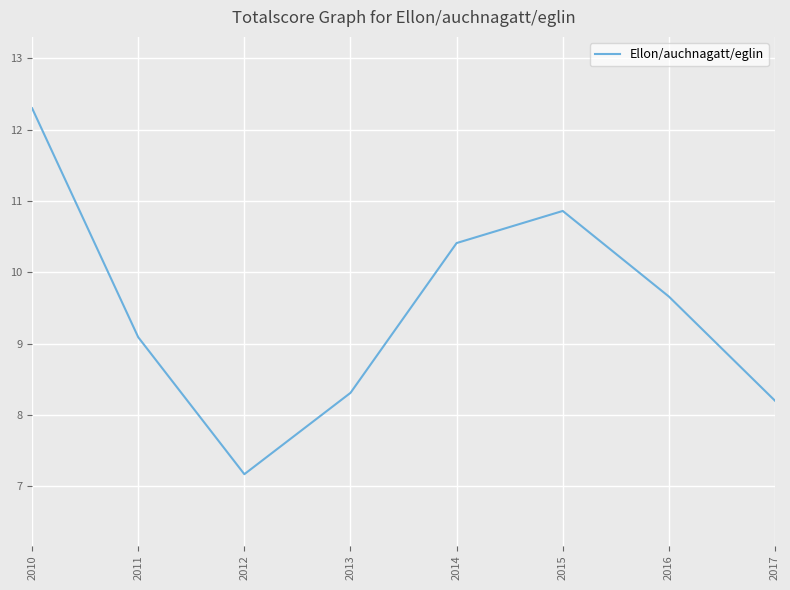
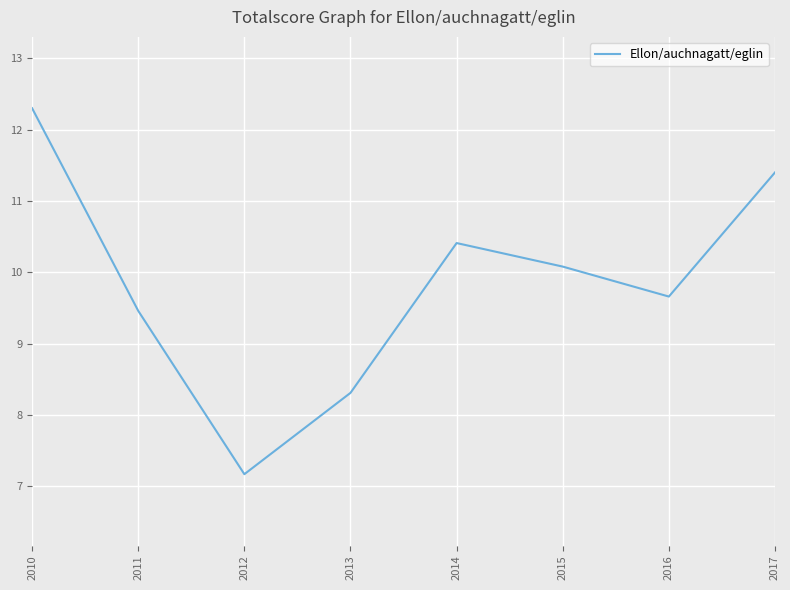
  {
    "2010": 12.3,
-   "2011": 9.1,
+   "2011": 9.5,
    "2012": 7.2,
    "2013": 8.3,
    "2014": 10.4,
-   "2015": 10.9,
+   "2015": 10.1,
    "2016": 9.7,
-   "2017": 8.2
+   "2017": 11.4
  }
